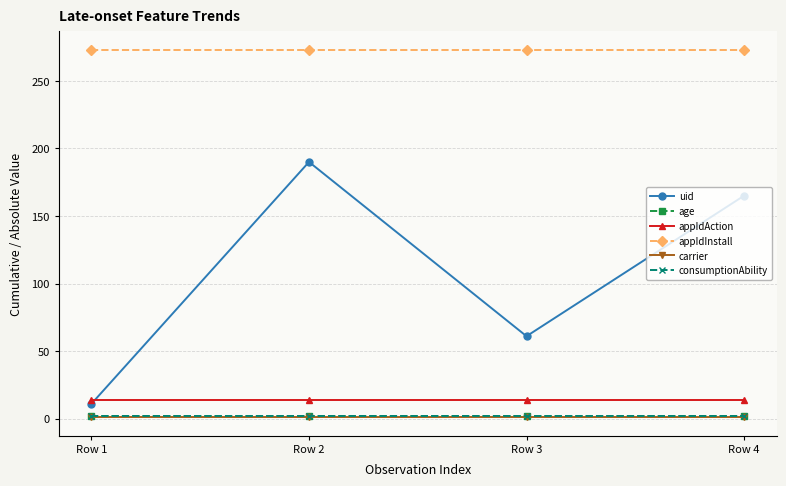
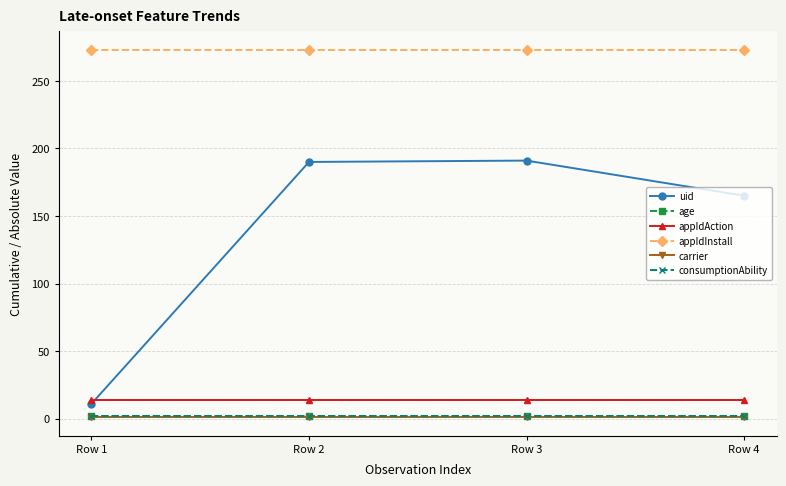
  {
    "uid": {
      "Row 1": 11,
      "Row 2": 190,
-     "Row 3": 61
+     "Row 3": 191
    },
    "appIdAction": {
      "Row 1": 14,
      "Row 2": 14,
      "Row 3": 14,
      "Row 4": 14
    },
    "appIdInstall": {
      "Row 1": 273,
      "Row 2": 273,
      "Row 3": 273,
      "Row 4": 273
    }
  }
